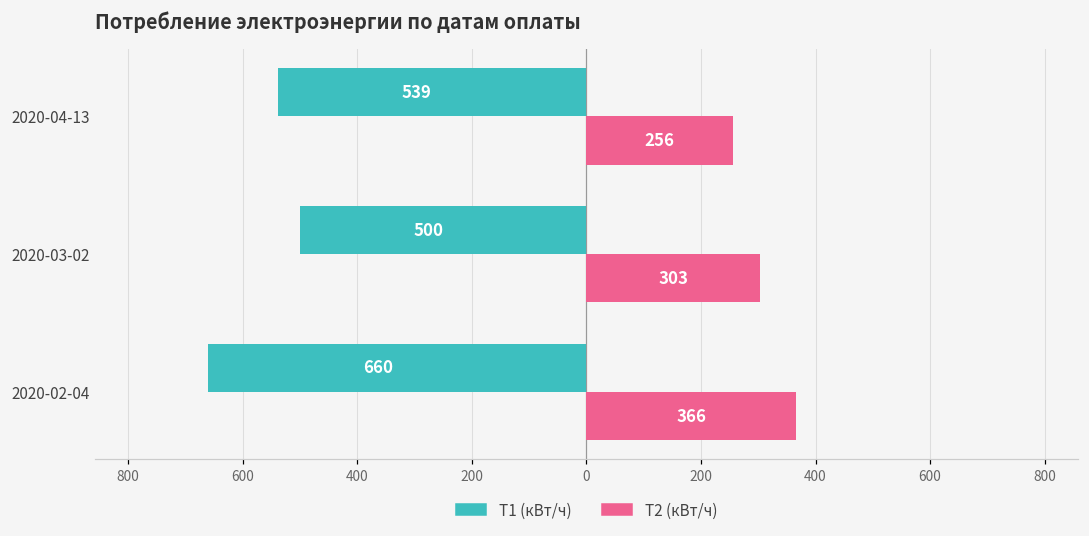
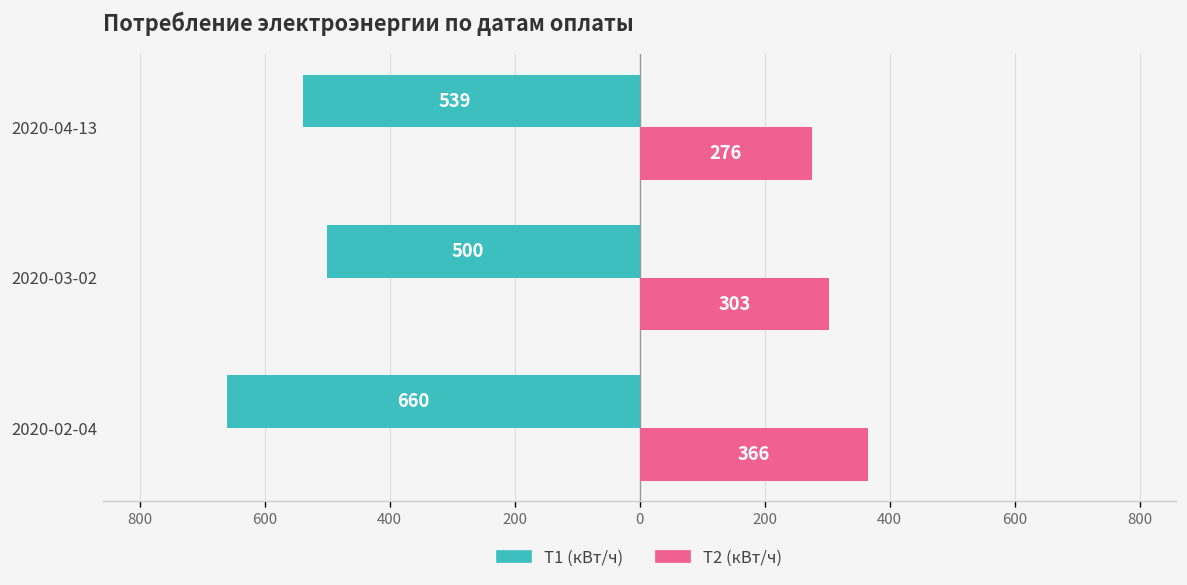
  {
    "T2 (кВт/ч)": {
-     "2020-04-13": 256,
+     "2020-04-13": 276,
      "2020-03-02": 303,
      "2020-02-04": 366
    }
  }
